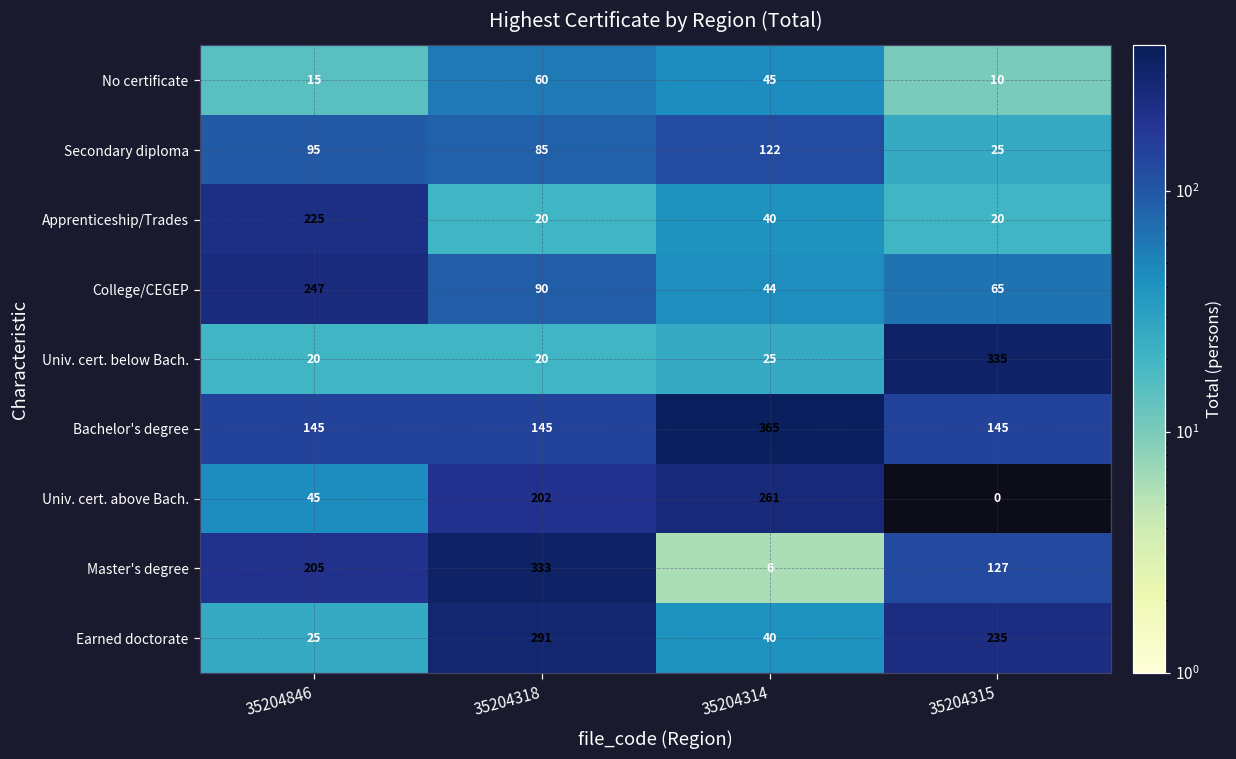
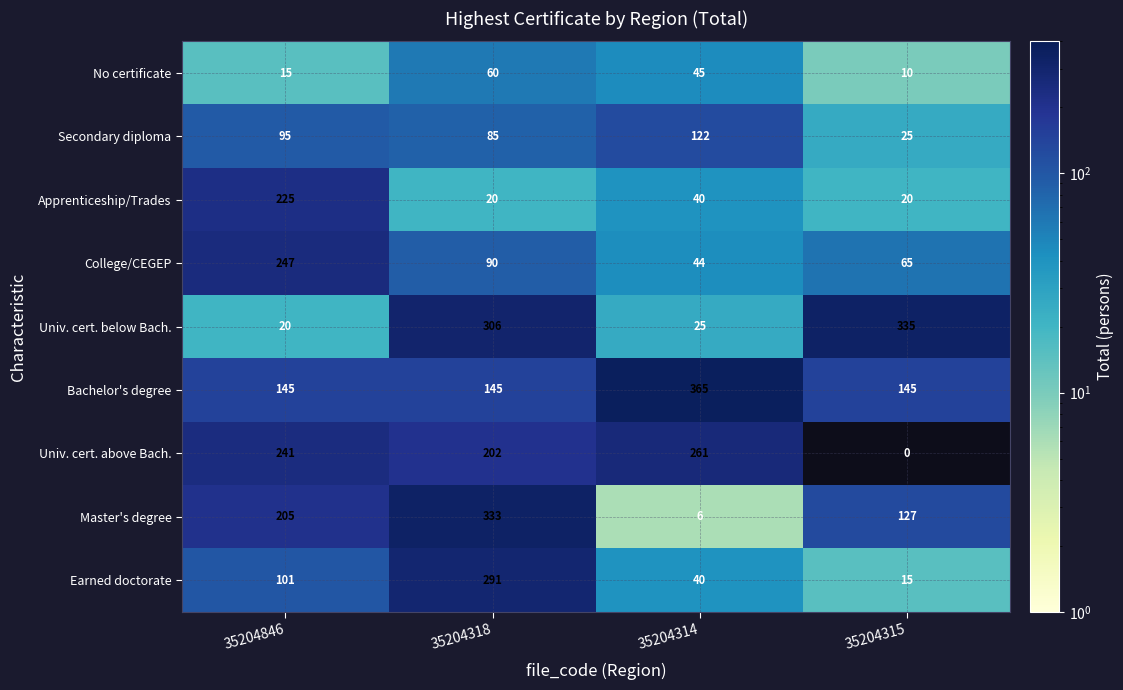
  {
    "No certificate": {
      "35204846": 15,
      "35204318": 60,
      "35204314": 45,
      "35204315": 10
    },
    "Secondary diploma": {
      "35204846": 95,
      "35204318": 85,
      "35204314": 122,
      "35204315": 25
    },
    "Apprenticeship/Trades": {
      "35204846": 225,
      "35204318": 20,
      "35204314": 40,
      "35204315": 20
    },
    "College/CEGEP": {
      "35204846": 247,
      "35204318": 90,
      "35204314": 44,
      "35204315": 65
    },
    "Univ. cert. below Bach.": {
      "35204846": 20,
-     "35204318": 20,
+     "35204318": 306,
      "35204314": 25,
      "35204315": 335
    },
    "Bachelor's degree": {
      "35204846": 145,
      "35204318": 145,
      "35204314": 365,
      "35204315": 145
    },
    "Univ. cert. above Bach.": {
-     "35204846": 45,
+     "35204846": 241,
      "35204318": 202,
      "35204314": 261,
      "35204315": 0
    },
    "Master's degree": {
      "35204846": 205,
      "35204318": 333,
      "35204314": 6,
      "35204315": 127
    },
    "Earned doctorate": {
-     "35204846": 25,
+     "35204846": 101,
      "35204318": 291,
      "35204314": 40,
-     "35204315": 235
+     "35204315": 15
    }
  }
